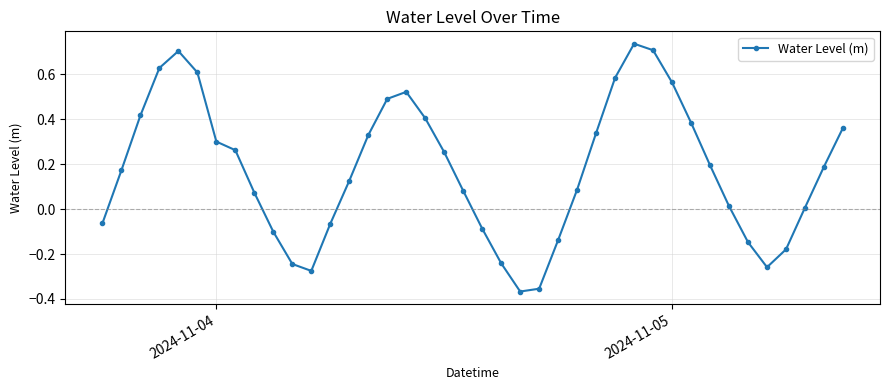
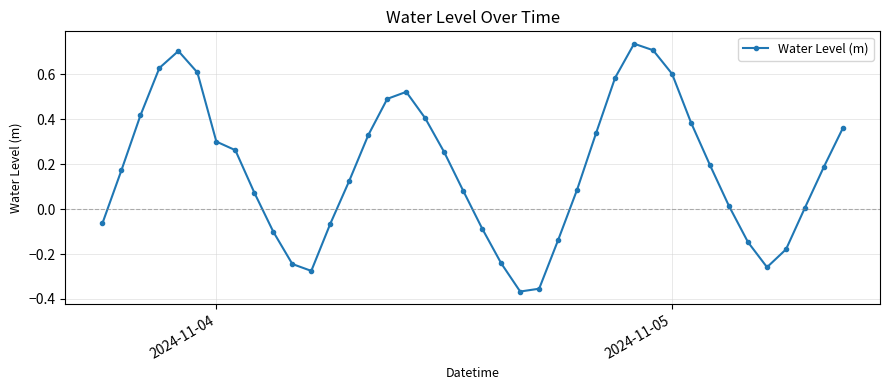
  {
    "2024-11-04": 0.30,
-   "2024-11-05": 0.56
+   "2024-11-05": 0.60
  }
